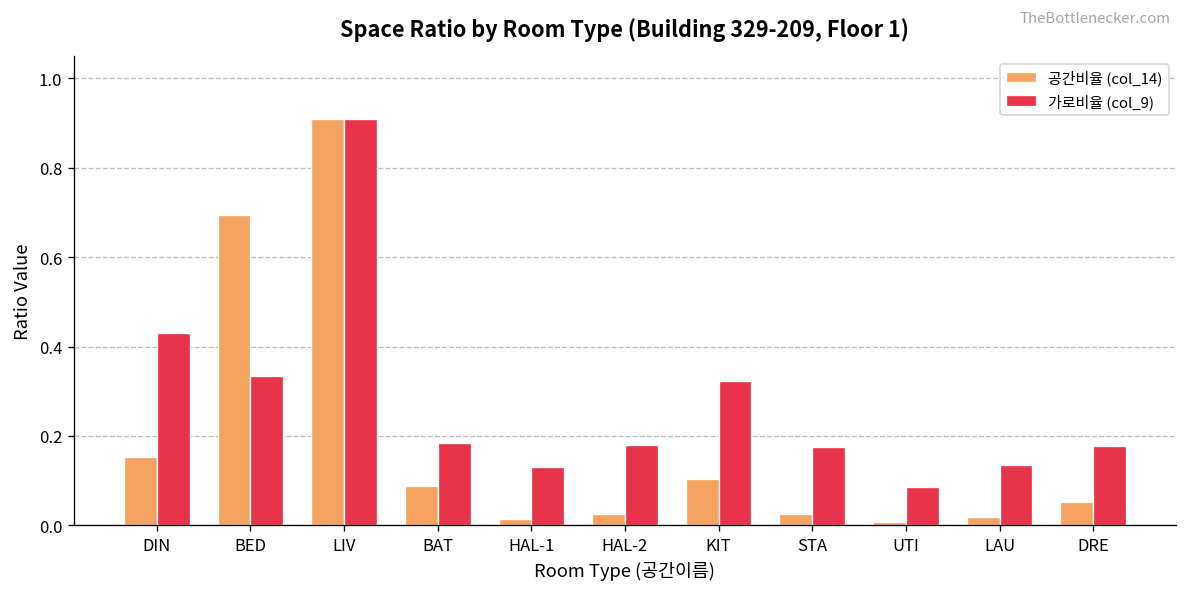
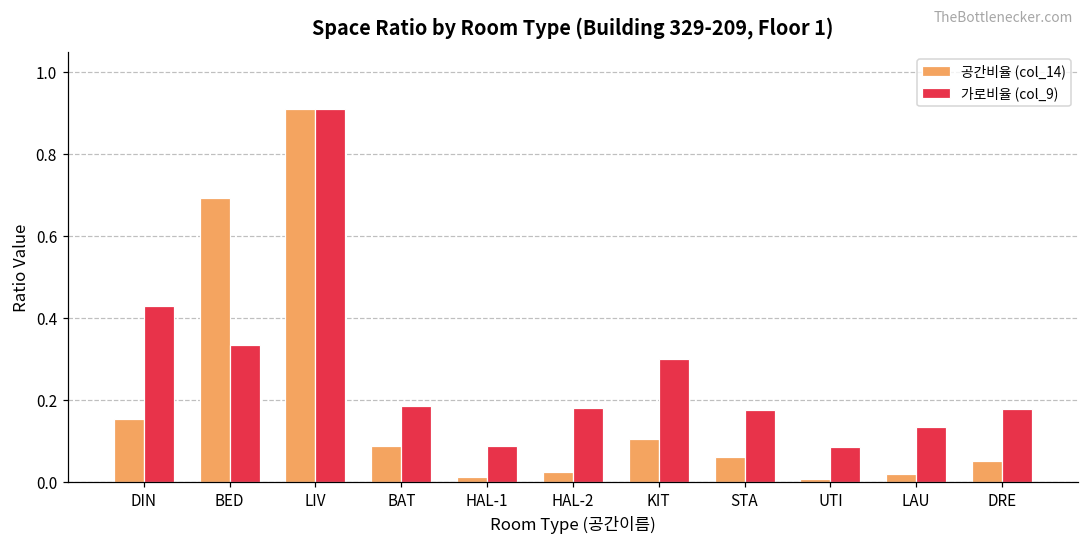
  {
    "공간비율 (col_14)": {
      "DIN": 0.15,
      "BED": 0.69,
      "LIV": 0.91,
      "BAT": 0.09,
      "HAL-1": 0.01,
      "HAL-2": 0.02,
      "KIT": 0.10,
-     "STA": 0.02,
+     "STA": 0.06,
      "UTI": 0.01,
      "LAU": 0.02,
      "DRE": 0.05
    },
    "가로비율 (col_9)": {
      "DIN": 0.43,
      "BED": 0.33,
      "LIV": 0.91,
      "BAT": 0.18,
-     "HAL-1": 0.13,
+     "HAL-1": 0.09,
      "HAL-2": 0.18,
-     "KIT": 0.32,
+     "KIT": 0.30,
      "STA": 0.18,
      "UTI": 0.09,
      "LAU": 0.13,
      "DRE": 0.18
    }
  }
